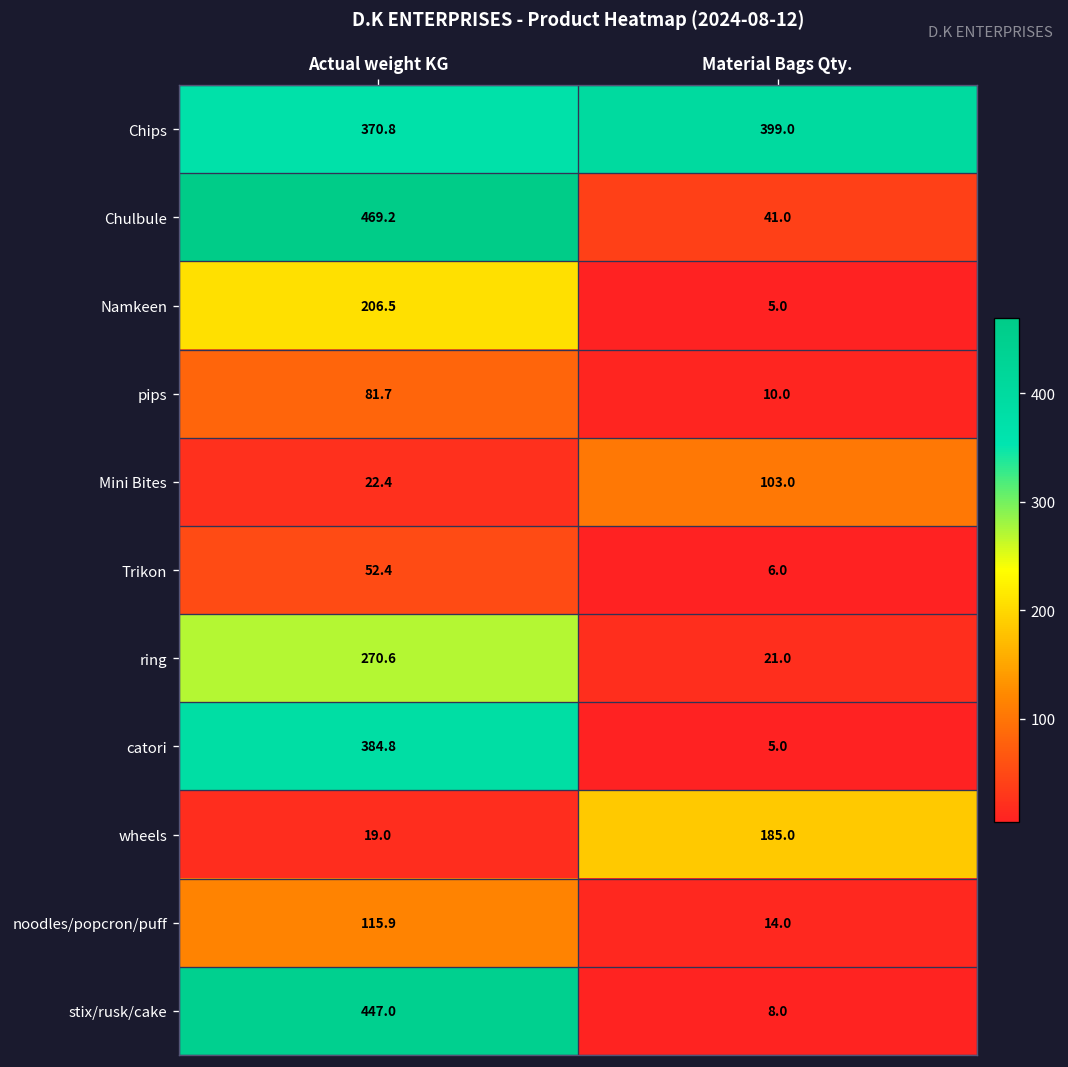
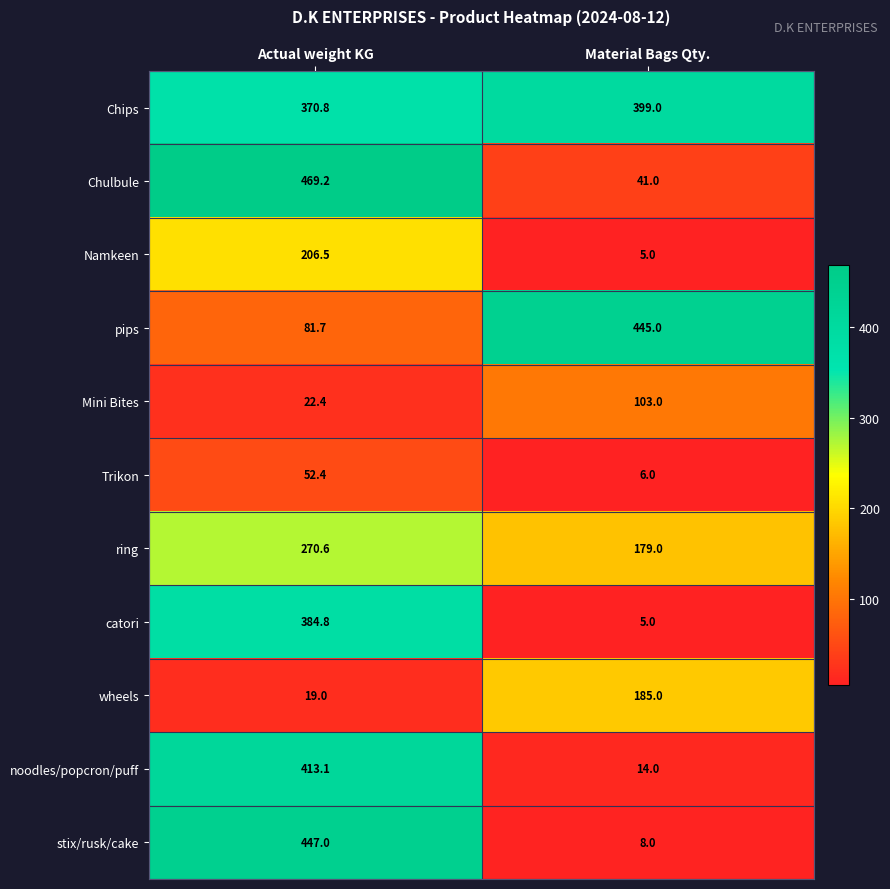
  {
    "Chips": {
      "Actual weight KG": 370.8,
      "Material Bags Qty.": 399.0
    },
    "Chulbule": {
      "Actual weight KG": 469.2,
      "Material Bags Qty.": 41.0
    },
    "Namkeen": {
      "Actual weight KG": 206.5,
      "Material Bags Qty.": 5.0
    },
    "pips": {
      "Actual weight KG": 81.7,
-     "Material Bags Qty.": 10.0
+     "Material Bags Qty.": 445.0
    },
    "Mini Bites": {
      "Actual weight KG": 22.4,
      "Material Bags Qty.": 103.0
    },
    "Trikon": {
      "Actual weight KG": 52.4,
      "Material Bags Qty.": 6.0
    },
    "ring": {
      "Actual weight KG": 270.6,
-     "Material Bags Qty.": 21.0
+     "Material Bags Qty.": 179.0
    },
    "catori": {
      "Actual weight KG": 384.8,
      "Material Bags Qty.": 5.0
    },
    "wheels": {
      "Actual weight KG": 19.0,
      "Material Bags Qty.": 185.0
    },
    "noodles/popcron/puff": {
-     "Actual weight KG": 115.9,
+     "Actual weight KG": 413.1,
      "Material Bags Qty.": 14.0
    },
    "stix/rusk/cake": {
      "Actual weight KG": 447.0,
      "Material Bags Qty.": 8.0
    }
  }
